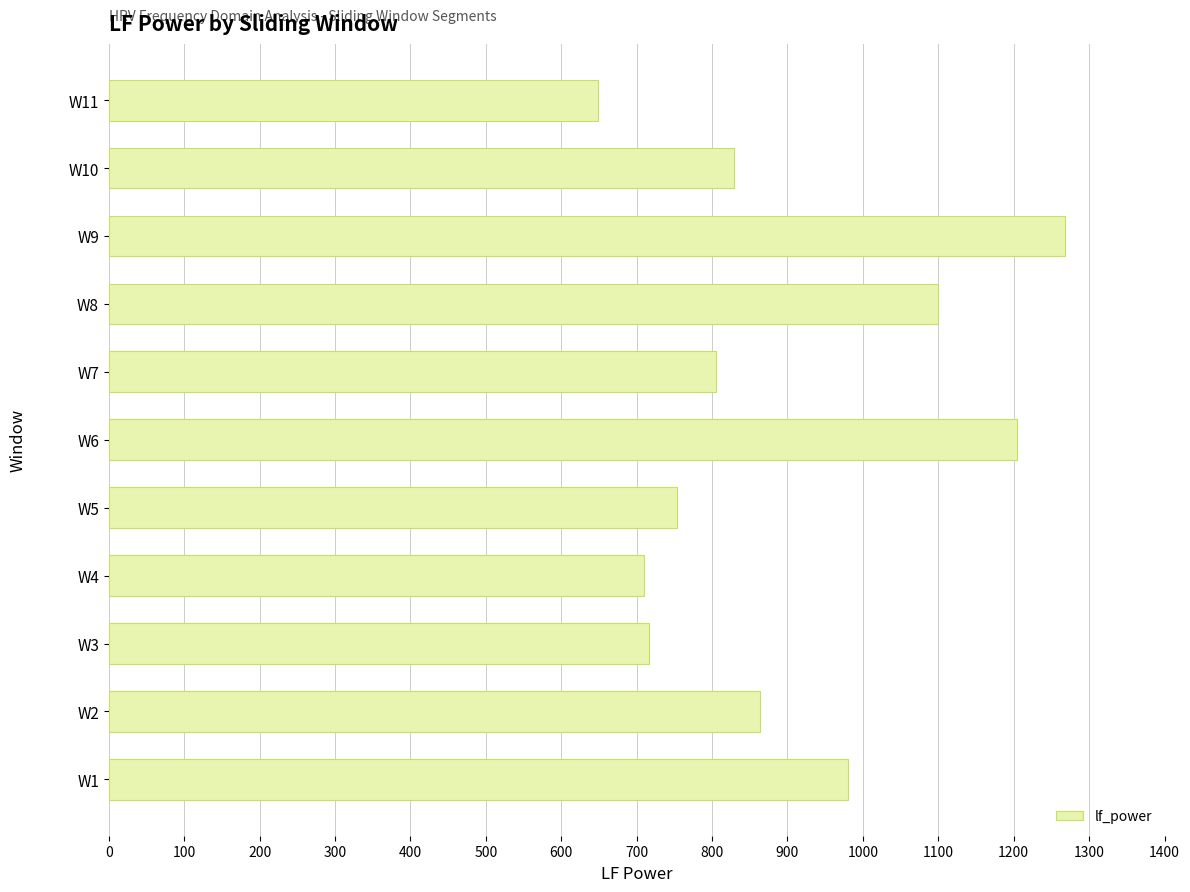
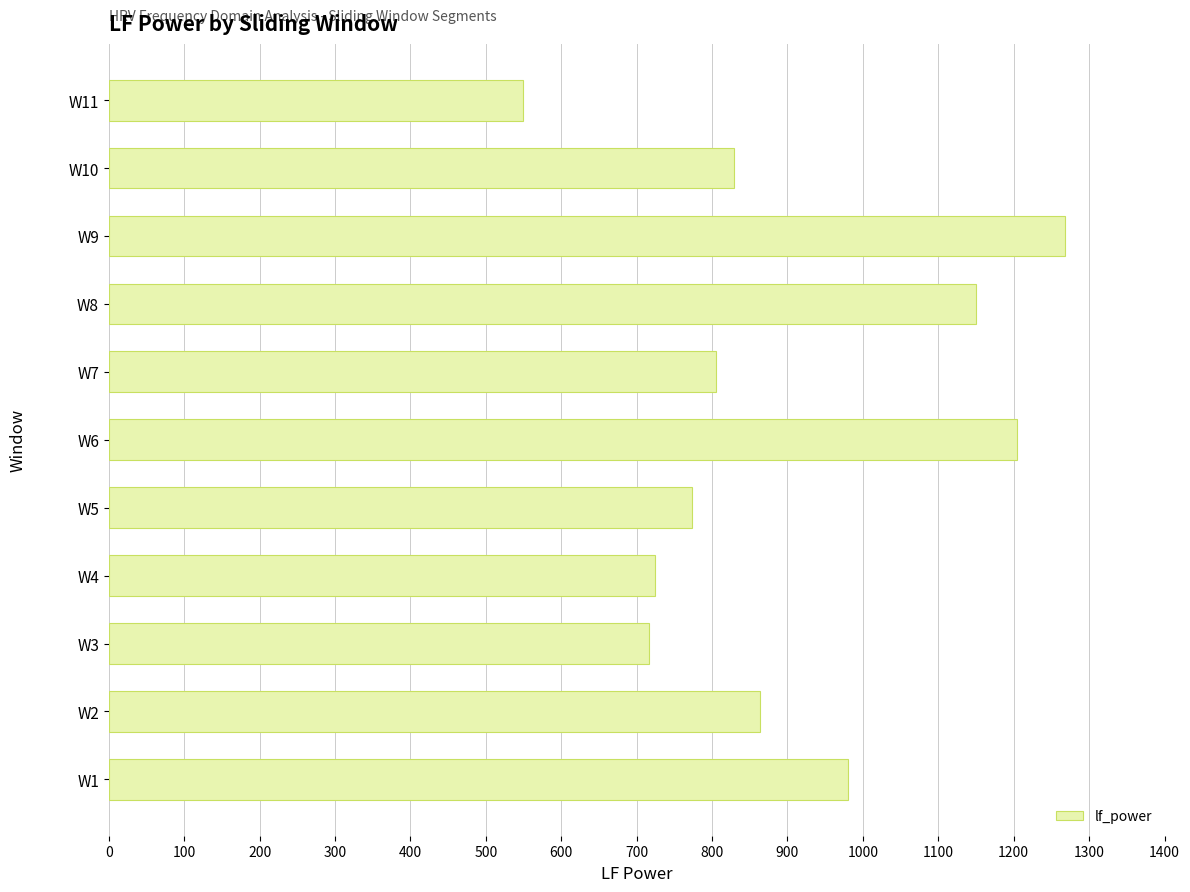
  {
-   "W11": 650,
+   "W11": 550,
    "W10": 830,
    "W9": 1270,
-   "W8": 1100,
+   "W8": 1150,
    "W7": 800,
    "W6": 1200,
-   "W5": 750,
-   "W4": 710,
+   "W5": 770,
+   "W4": 720,
    "W3": 720,
    "W2": 860,
    "W1": 980
  }
